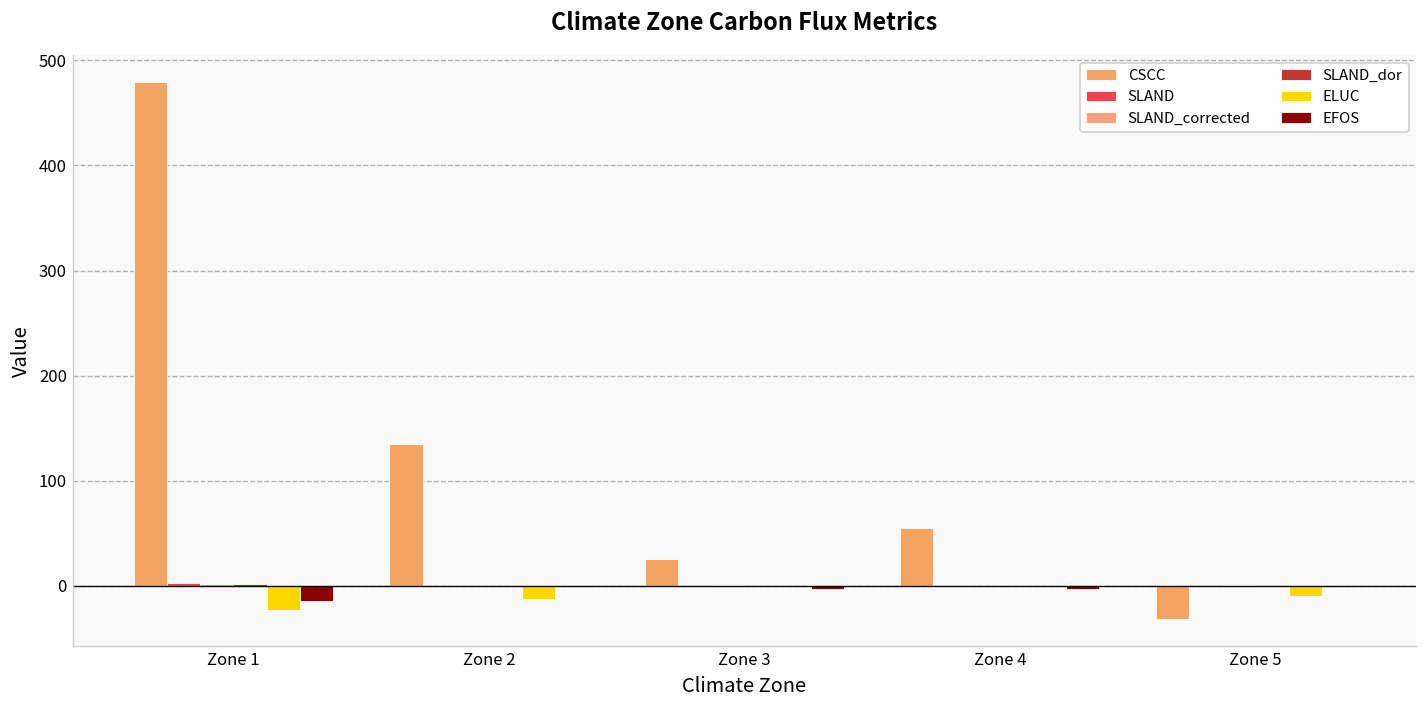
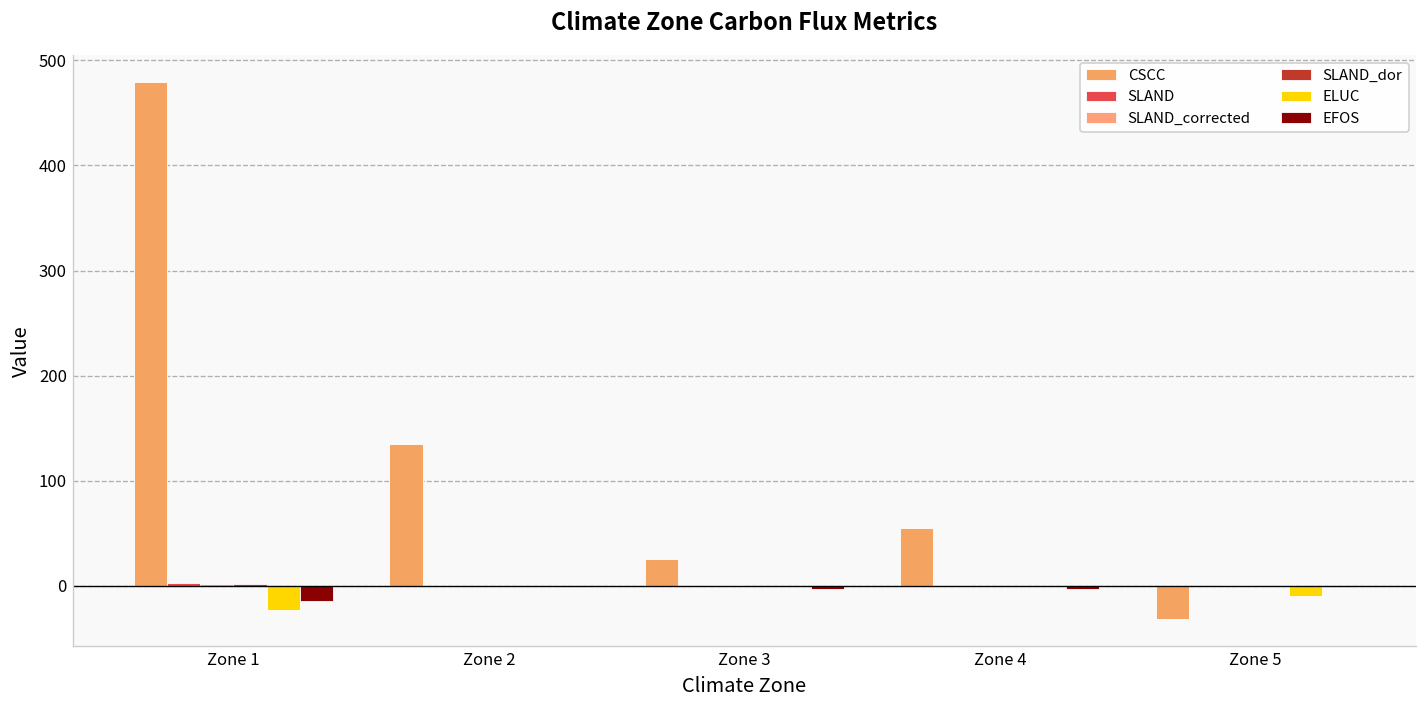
  {
    "ELUC": {
      "Zone 1": -20,
-     "Zone 2": -10,
+     "Zone 2": 0,
      "Zone 5": -10
    },
    "EFOS": {
      "Zone 1": -10,
      "Zone 4": 0
    }
  }
